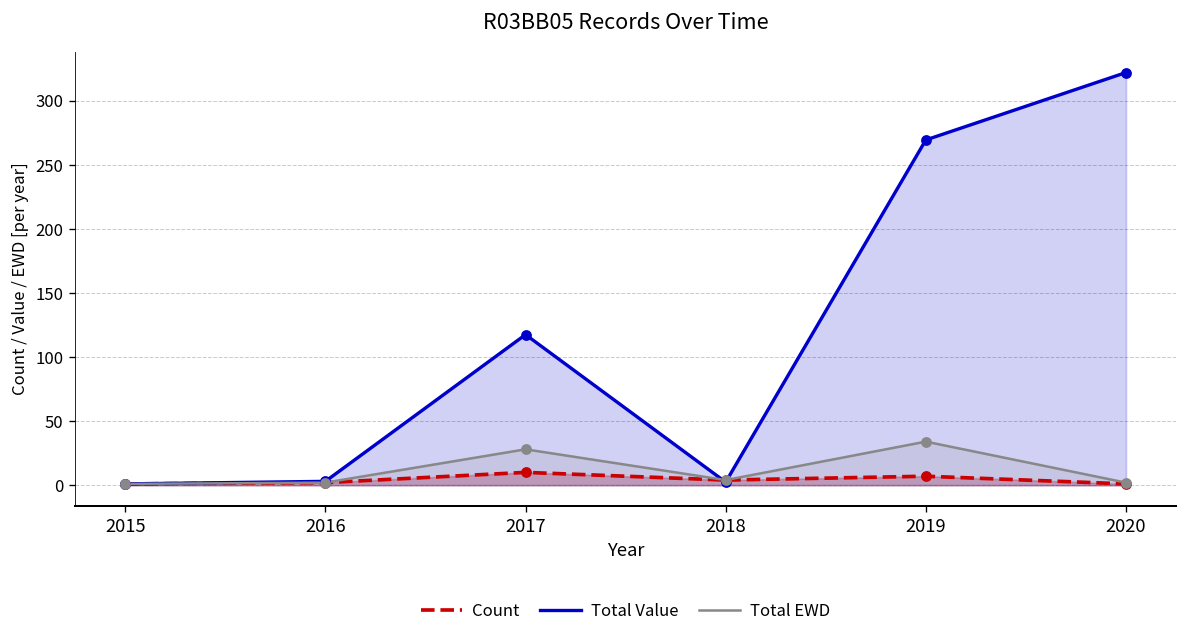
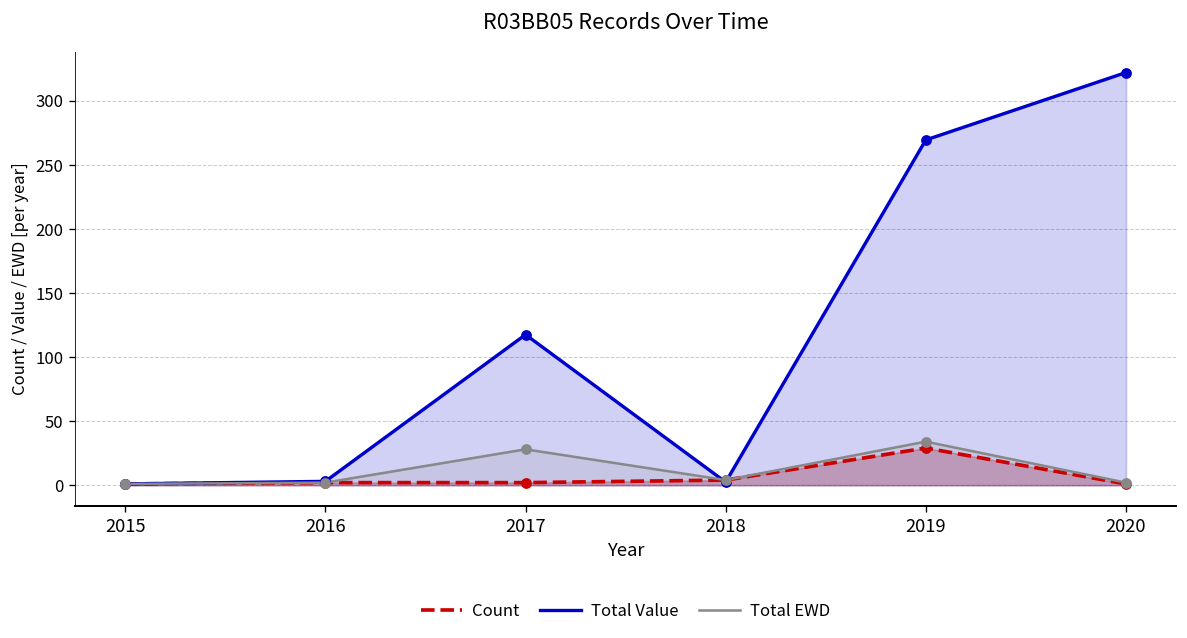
  {
    "Count": {
-     "2017": 10,
-     "2019": 7
+     "2017": 2,
+     "2019": 29
    },
    "Total Value": {
      "2017": 118,
      "2019": 269,
      "2020": 322
    },
    "Total EWD": {
      "2017": 28,
      "2019": 34
    }
  }
